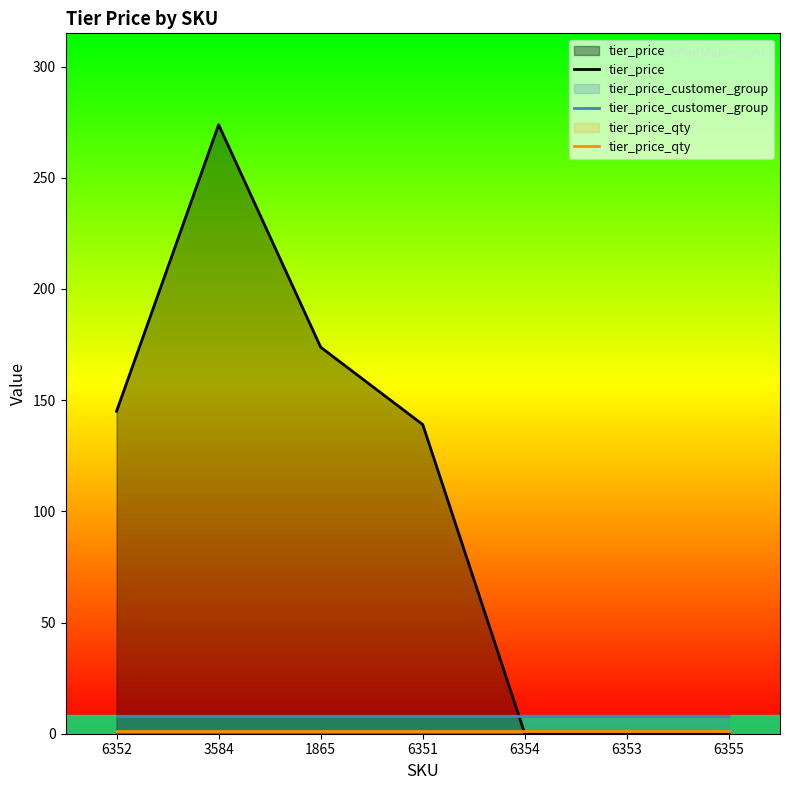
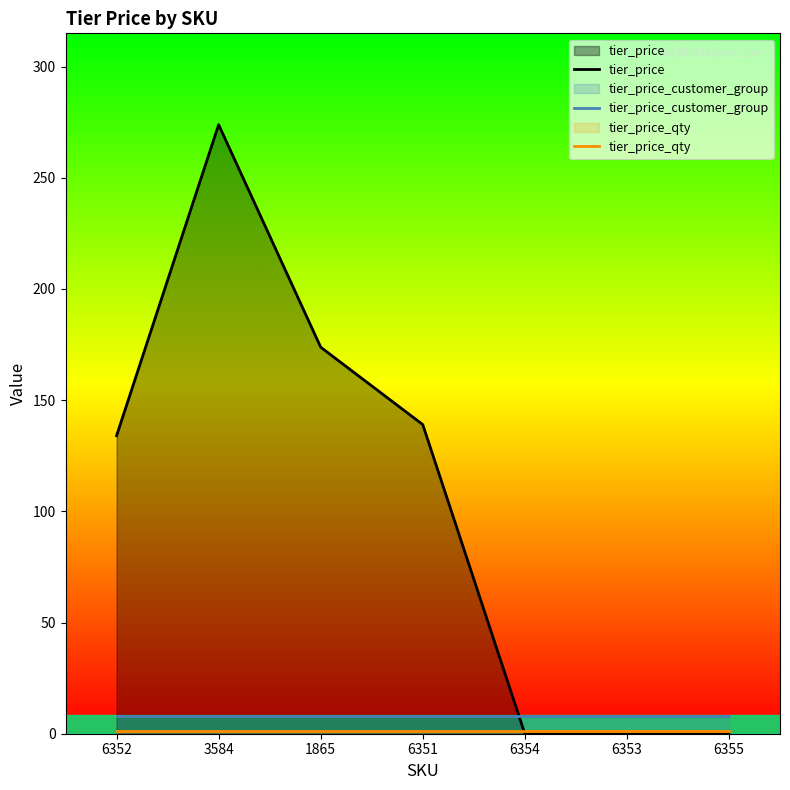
  {
    "tier_price": {
-     "6352": 145,
+     "6352": 134,
      "3584": 274,
      "1865": 174,
      "6351": 139
    }
  }
